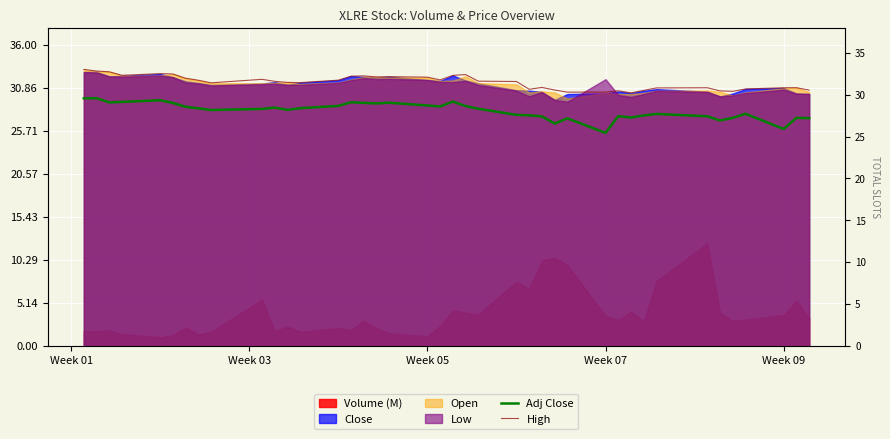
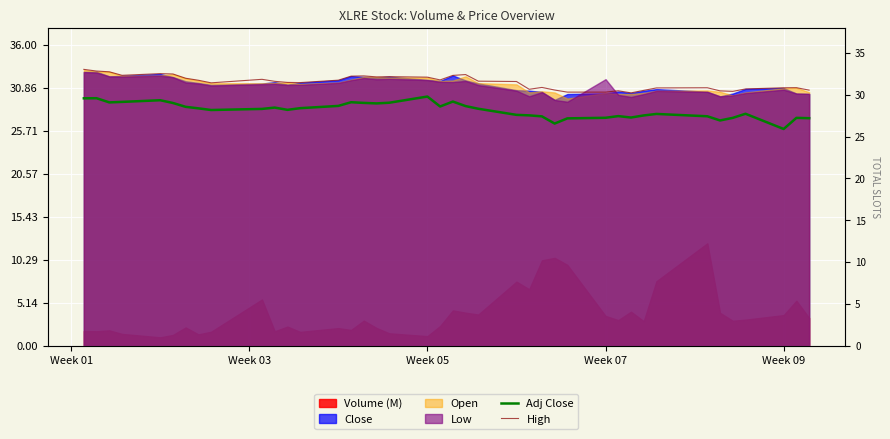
  {
    "Adj Close": {
-     "Week 05": 29,
-     "Week 07": 25,
+     "Week 05": 30,
+     "Week 07": 27,
      "Week 09": 26
    },
    "Volume (M)": {
      "Week 05": 1,
      "Week 07": 4,
      "Week 09": 4
    },
    "Low": {
      "Week 07": 32
    }
  }
